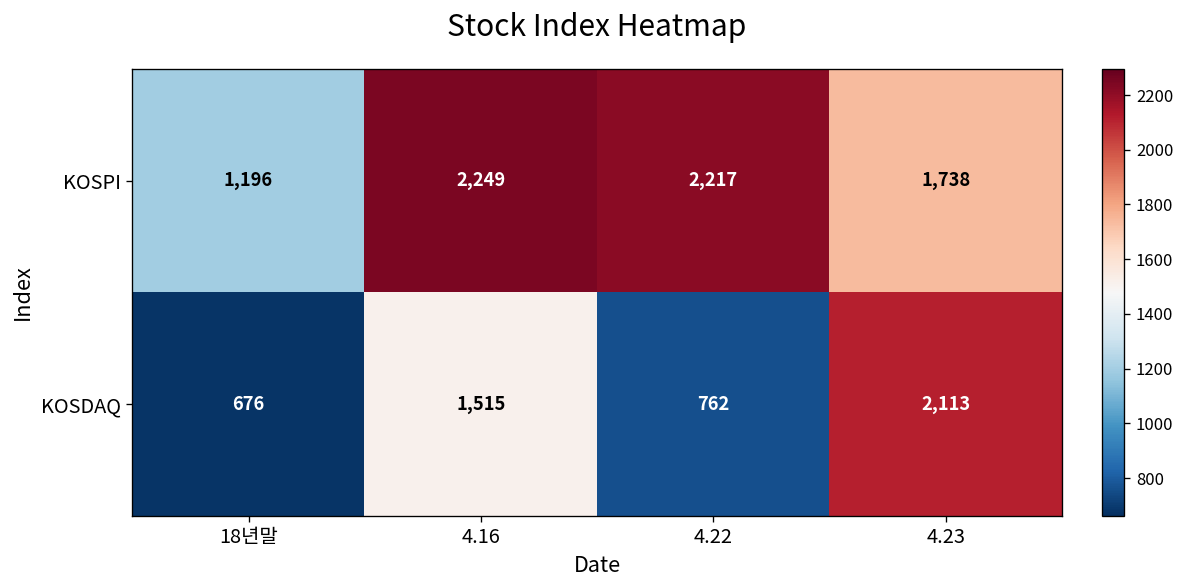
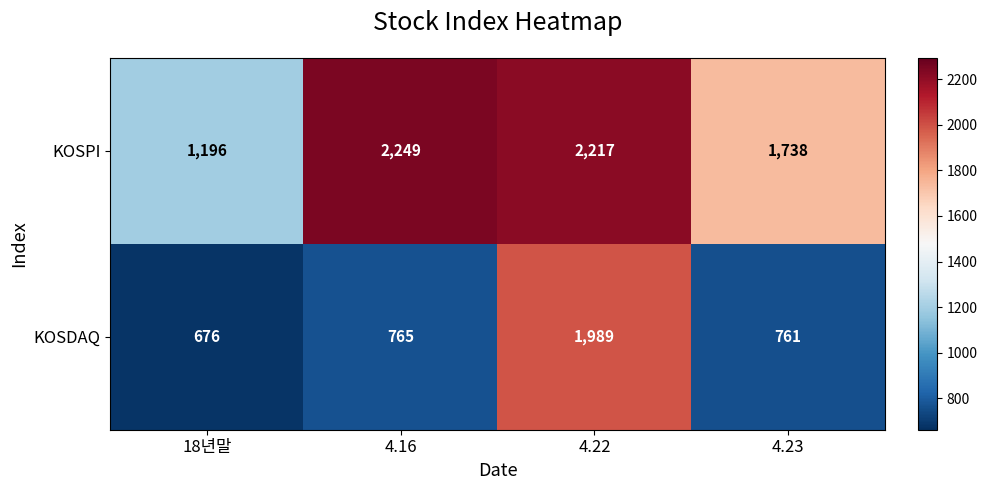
  {
    "KOSPI": {
      "18년말": "1,196",
      "4.16": "2,249",
      "4.22": "2,217",
      "4.23": "1,738"
    },
    "KOSDAQ": {
      "18년말": "676",
-     "4.16": "1,515",
-     "4.22": "762",
-     "4.23": "2,113"
+     "4.16": "765",
+     "4.22": "1,989",
+     "4.23": "761"
    }
  }
